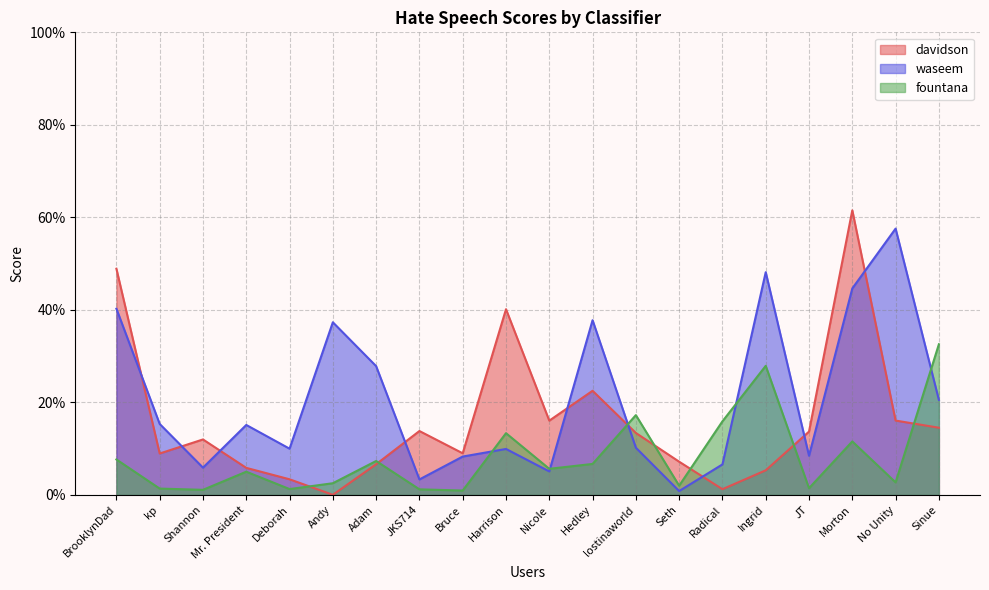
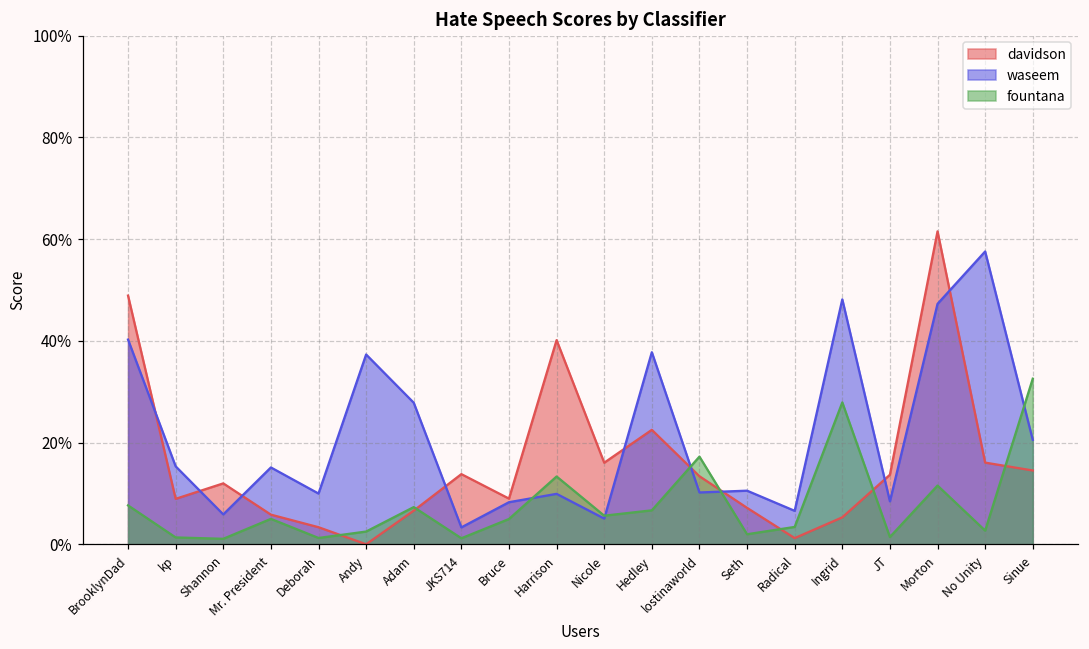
  {
    "davidson": {
      "BrooklynDad": "49%",
      "kp": "9%",
      "Shannon": "12%",
      "Mr. President": "6%",
      "Deborah": "3%",
      "Andy": "0%",
      "Adam": "7%",
      "JKS714": "14%",
      "Bruce": "9%",
      "Harrison": "40%",
      "Nicole": "16%",
      "Hedley": "23%",
      "lostinaworld": "13%",
      "Seth": "7%",
      "Radical": "1%",
      "Ingrid": "5%",
      "JT": "14%",
      "Morton": "62%",
      "No Unity": "16%",
      "Sinue": "15%"
    },
    "waseem": {
      "BrooklynDad": "40%",
      "kp": "15%",
      "Shannon": "6%",
      "Mr. President": "15%",
      "Deborah": "10%",
      "Andy": "37%",
      "Adam": "28%",
      "JKS714": "3%",
      "Bruce": "8%",
      "Harrison": "10%",
      "Nicole": "5%",
      "Hedley": "38%",
      "lostinaworld": "10%",
-     "Seth": "1%",
+     "Seth": "11%",
      "Radical": "7%",
      "Ingrid": "48%",
      "JT": "8%",
-     "Morton": "45%",
+     "Morton": "47%",
      "No Unity": "58%",
      "Sinue": "21%"
    },
    "fountana": {
      "BrooklynDad": "8%",
      "kp": "1%",
      "Shannon": "1%",
      "Mr. President": "5%",
      "Deborah": "1%",
      "Andy": "3%",
      "Adam": "7%",
      "JKS714": "1%",
-     "Bruce": "1%",
+     "Bruce": "5%",
      "Harrison": "13%",
      "Nicole": "6%",
      "Hedley": "7%",
      "lostinaworld": "17%",
      "Seth": "2%",
-     "Radical": "16%",
+     "Radical": "3%",
      "Ingrid": "28%",
      "JT": "1%",
      "Morton": "12%",
      "No Unity": "3%",
      "Sinue": "33%"
    }
  }
